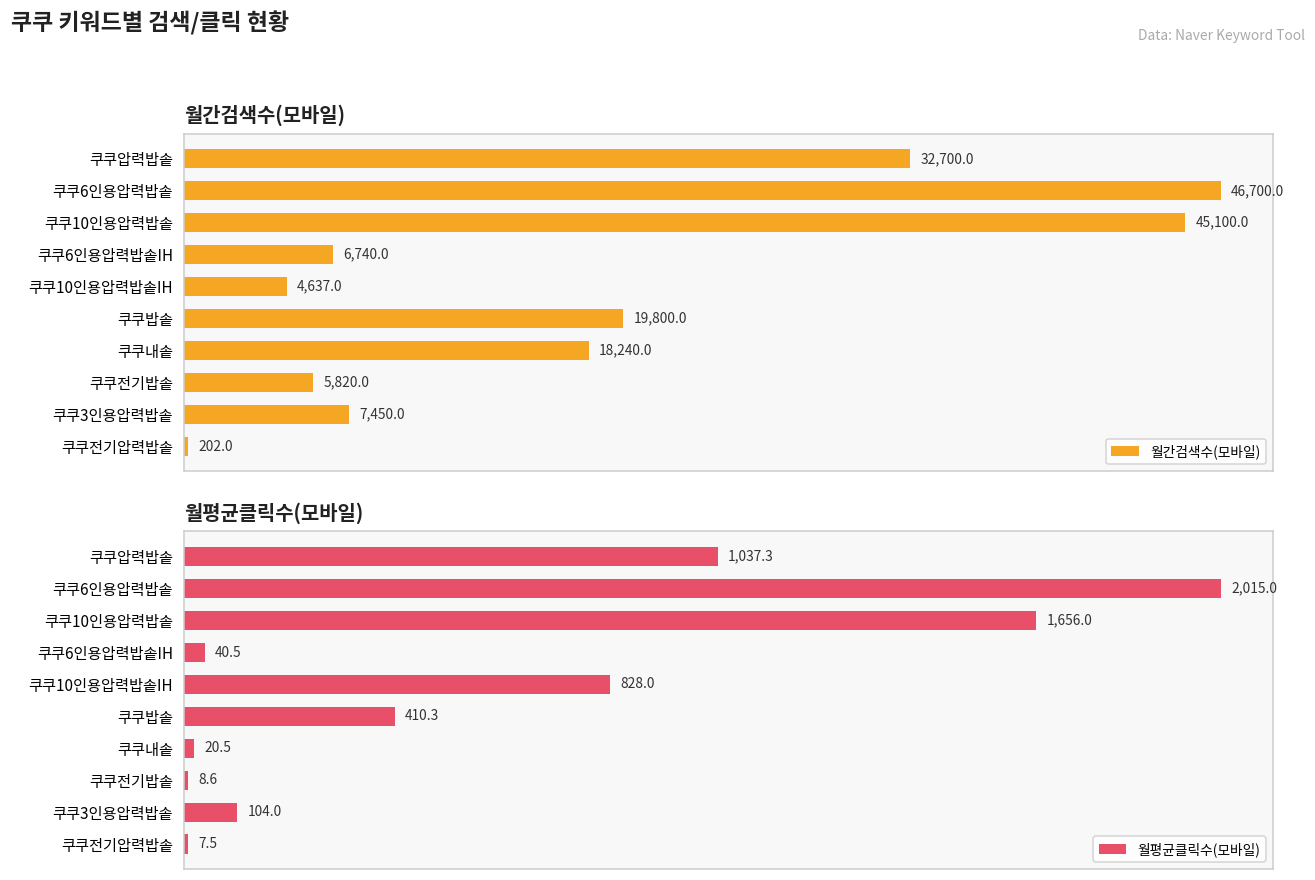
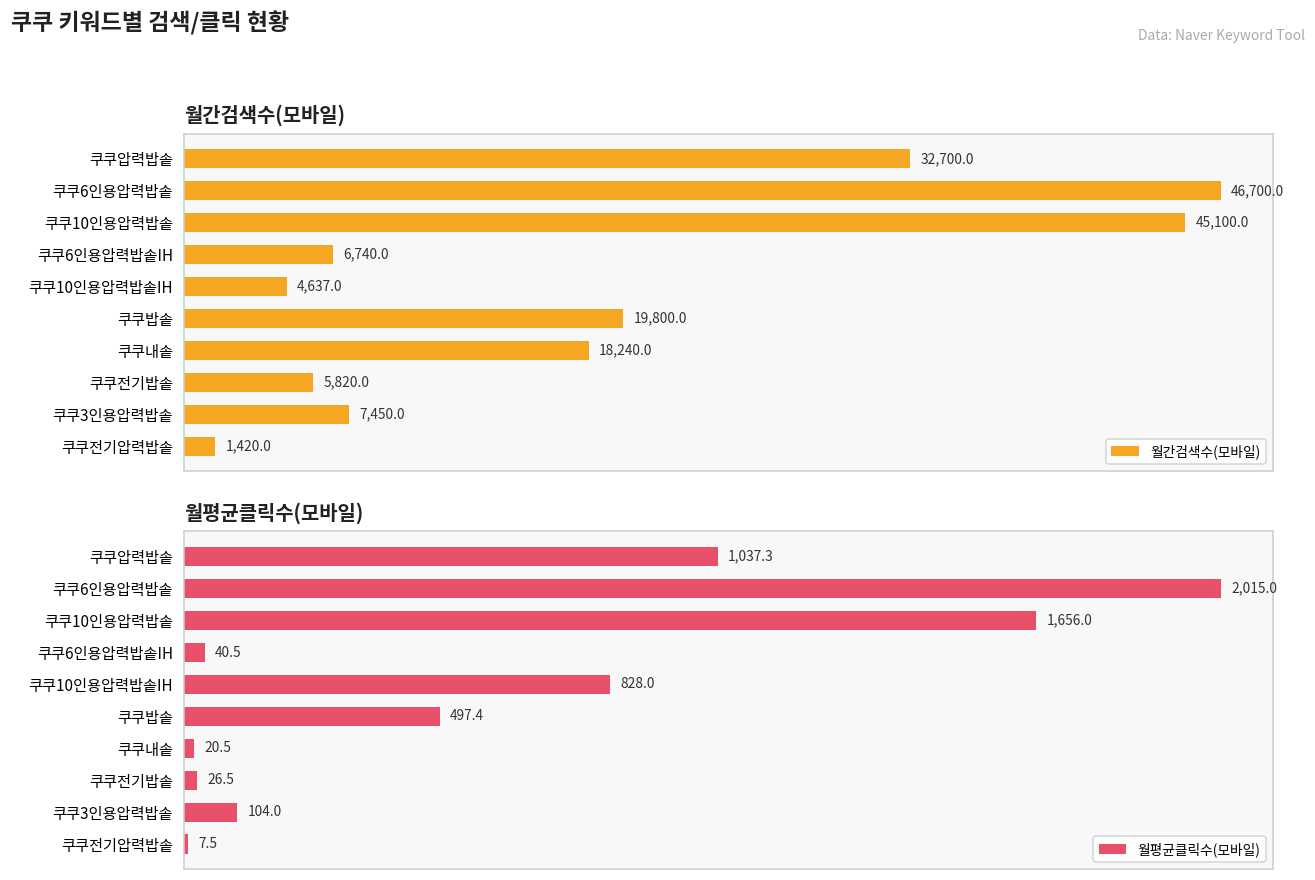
  {
    "월간검색수(모바일)": {
      "쿠쿠압력밥솥": "32,700.0",
      "쿠쿠6인용압력밥솥": "46,700.0",
      "쿠쿠10인용압력밥솥": "45,100.0",
      "쿠쿠6인용압력밥솥IH": "6,740.0",
      "쿠쿠10인용압력밥솥IH": "4,637.0",
      "쿠쿠밥솥": "19,800.0",
      "쿠쿠내솥": "18,240.0",
      "쿠쿠전기밥솥": "5,820.0",
      "쿠쿠3인용압력밥솥": "7,450.0",
-     "쿠쿠전기압력밥솥": "202.0"
+     "쿠쿠전기압력밥솥": "1,420.0"
    },
    "월평균클릭수(모바일)": {
      "쿠쿠압력밥솥": "1,037.3",
      "쿠쿠6인용압력밥솥": "2,015.0",
      "쿠쿠10인용압력밥솥": "1,656.0",
      "쿠쿠6인용압력밥솥IH": "40.5",
      "쿠쿠10인용압력밥솥IH": "828.0",
-     "쿠쿠밥솥": "410.3",
+     "쿠쿠밥솥": "497.4",
      "쿠쿠내솥": "20.5",
-     "쿠쿠전기밥솥": "8.6",
+     "쿠쿠전기밥솥": "26.5",
      "쿠쿠3인용압력밥솥": "104.0",
      "쿠쿠전기압력밥솥": "7.5"
    }
  }
